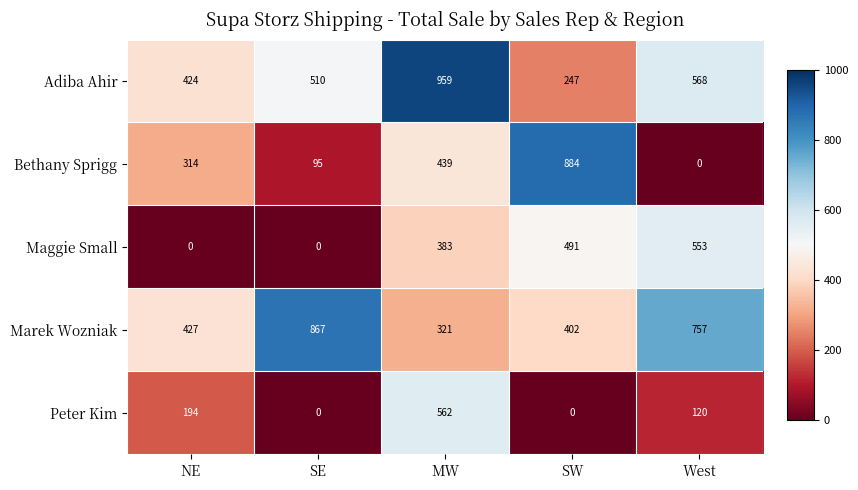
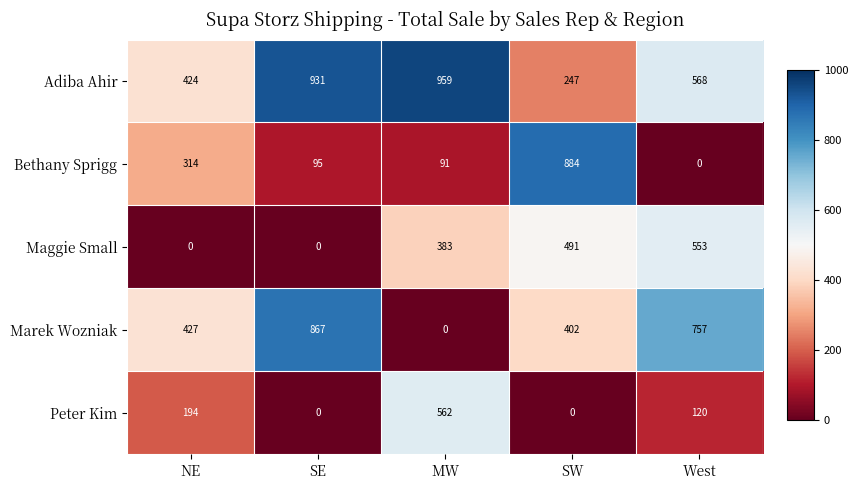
  {
    "Adiba Ahir": {
      "NE": 424,
-     "SE": 510,
+     "SE": 931,
      "MW": 959,
      "SW": 247,
      "West": 568
    },
    "Bethany Sprigg": {
      "NE": 314,
      "SE": 95,
-     "MW": 439,
+     "MW": 91,
      "SW": 884,
      "West": 0
    },
    "Maggie Small": {
      "NE": 0,
      "SE": 0,
      "MW": 383,
      "SW": 491,
      "West": 553
    },
    "Marek Wozniak": {
      "NE": 427,
      "SE": 867,
-     "MW": 321,
+     "MW": 0,
      "SW": 402,
      "West": 757
    },
    "Peter Kim": {
      "NE": 194,
      "SE": 0,
      "MW": 562,
      "SW": 0,
      "West": 120
    }
  }
